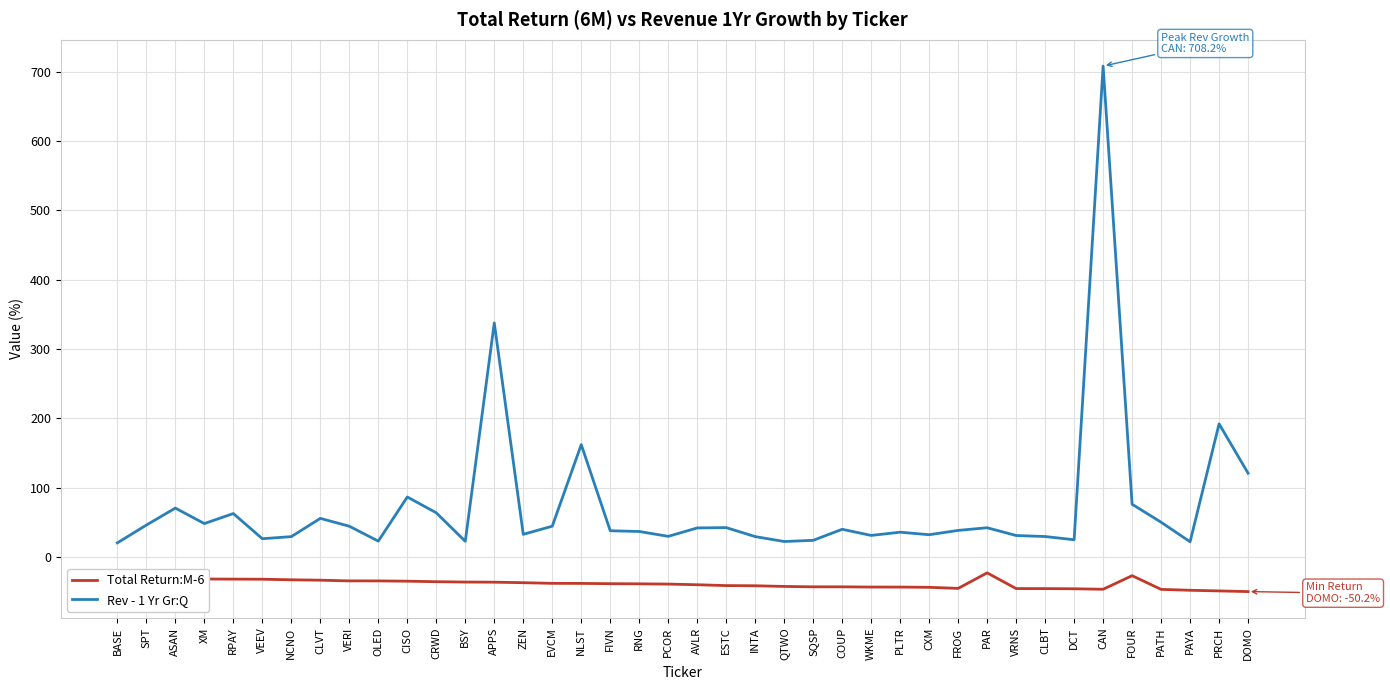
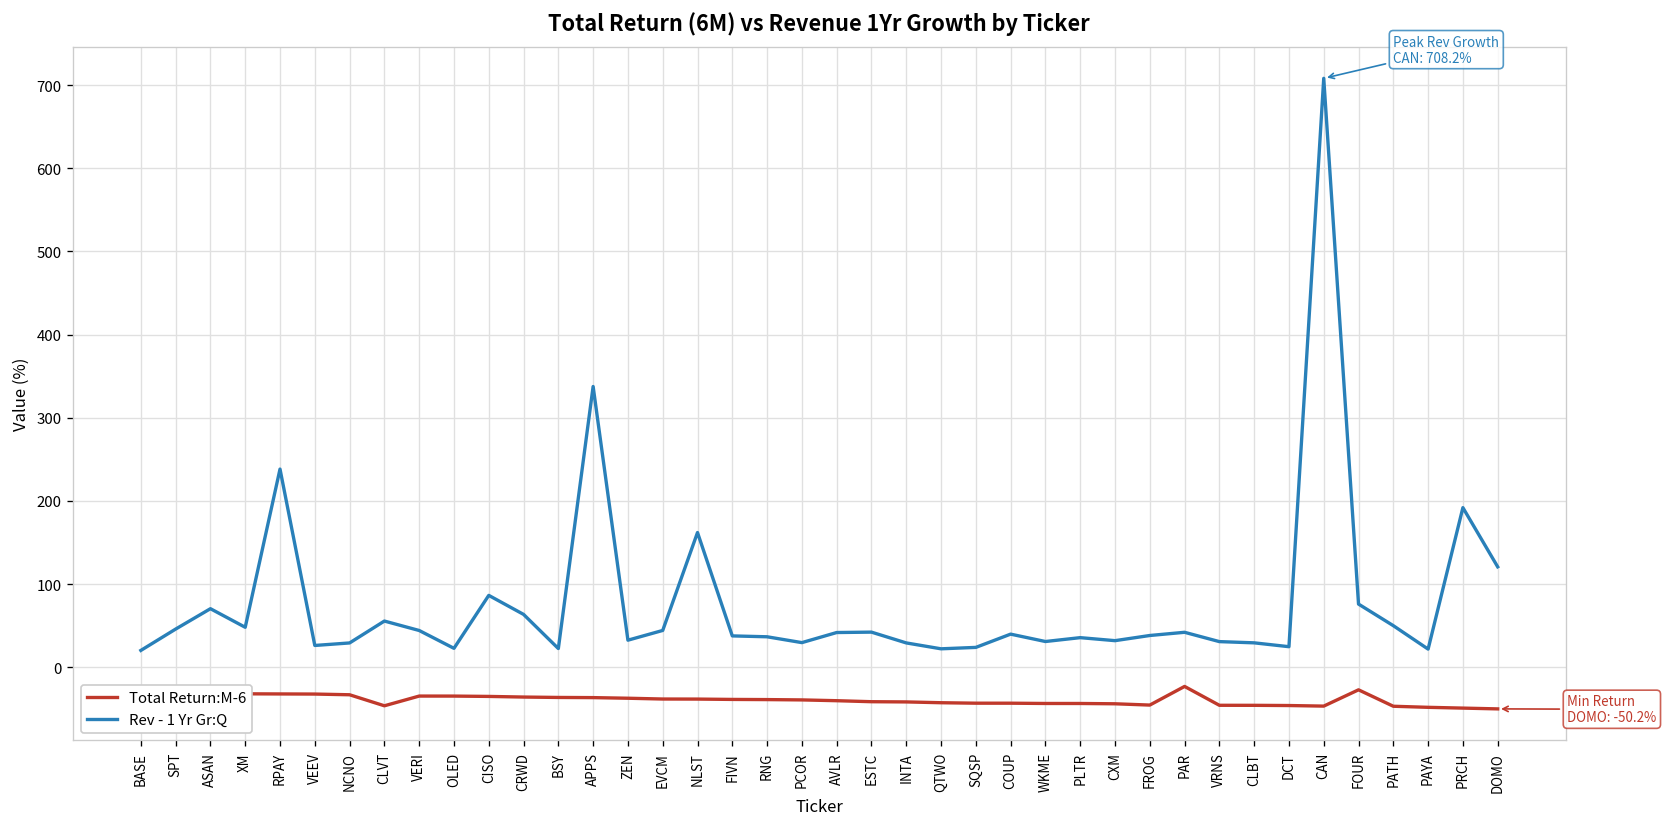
  {
    "Total Return:M-6": {
      "RPAY": -30,
      "VEEV": -30,
      "NCNO": -30,
-     "CLVT": -30,
+     "CLVT": -50,
      "VERI": -30,
      "OLED": -30,
      "CISO": -40,
      "CRWD": -40,
      "BSY": -40,
      "APPS": -40,
      "ZEN": -40,
      "EVCM": -40,
      "NLST": -40,
      "FIVN": -40,
      "RNG": -40,
      "PCOR": -40,
      "AVLR": -40,
      "ESTC": -40,
      "INTA": -40,
      "QTWO": -40,
      "SQSP": -40,
      "COUP": -40,
      "WKME": -40,
      "PLTR": -40,
      "CXM": -40,
      "FROG": -50,
      "PAR": -20,
      "VRNS": -50,
      "CLBT": -50,
      "DCT": -50,
      "CAN": -50,
      "FOUR": -30,
      "PATH": -50,
      "PAYA": -50,
      "PRCH": -50
    },
    "Rev - 1 Yr Gr:Q": {
      "BASE": 20,
      "SPT": 50,
      "ASAN": 70,
      "XM": 50,
-     "RPAY": 60,
+     "RPAY": 240,
      "VEEV": 30,
      "NCNO": 30,
      "CLVT": 60,
      "VERI": 40,
      "OLED": 20,
      "CISO": 90,
      "CRWD": 60,
      "BSY": 20,
      "APPS": 340,
      "ZEN": 30,
      "EVCM": 40,
      "NLST": 160,
      "FIVN": 40,
      "RNG": 40,
      "PCOR": 30,
      "AVLR": 40,
      "ESTC": 40,
      "INTA": 30,
      "QTWO": 20,
      "SQSP": 20,
      "COUP": 40,
      "WKME": 30,
      "PLTR": 40,
      "CXM": 30,
      "FROG": 40,
      "PAR": 40,
      "VRNS": 30,
      "CLBT": 30,
      "DCT": 20,
      "FOUR": 80,
      "PATH": 50,
      "PAYA": 20,
      "PRCH": 190,
      "DOMO": 120
    }
  }
